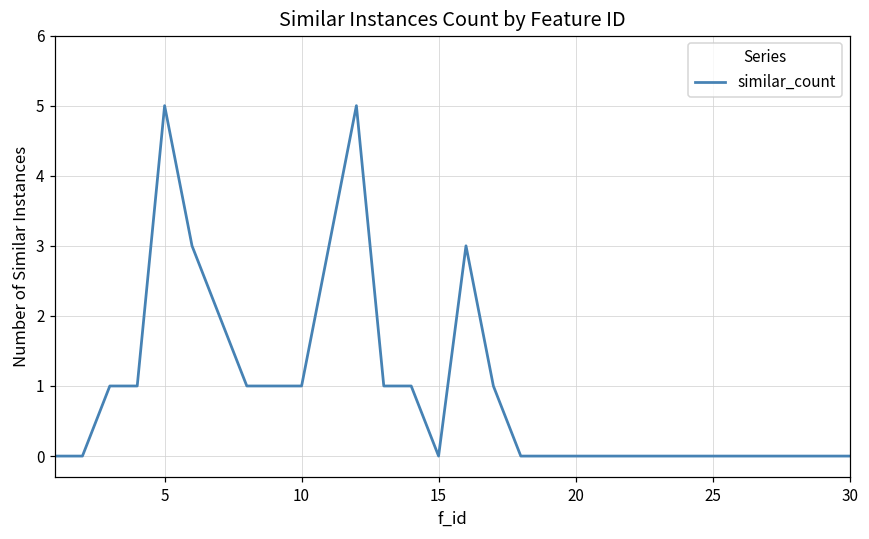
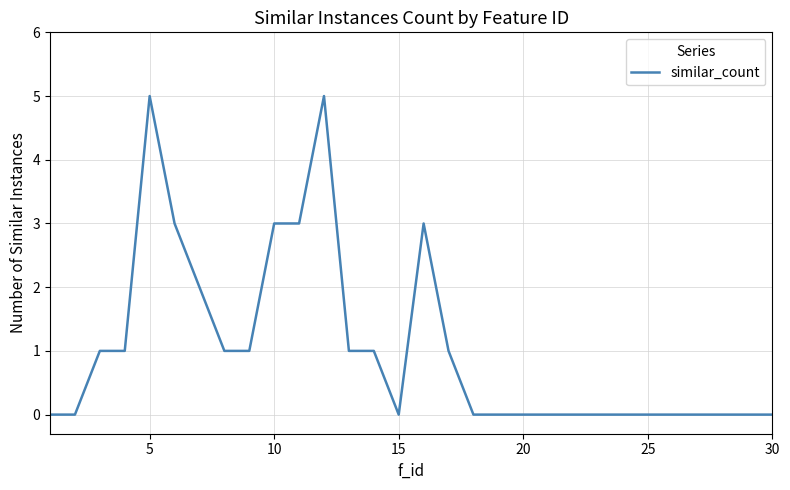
  {
    "5": 5,
-   "10": 1,
+   "10": 3,
    "15": 0,
    "20": 0,
    "25": 0,
    "30": 0
  }
